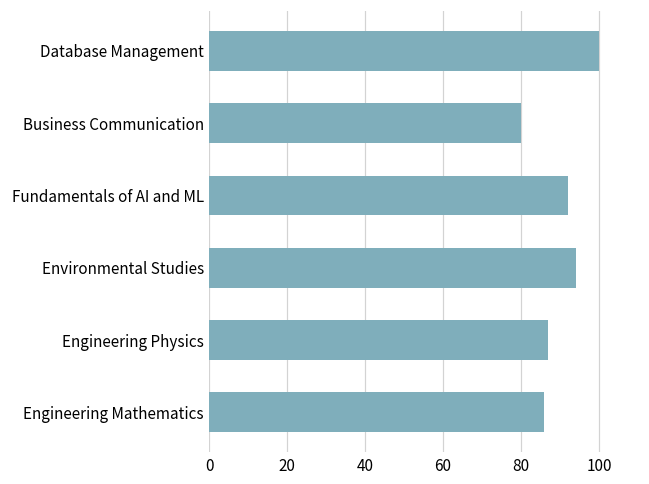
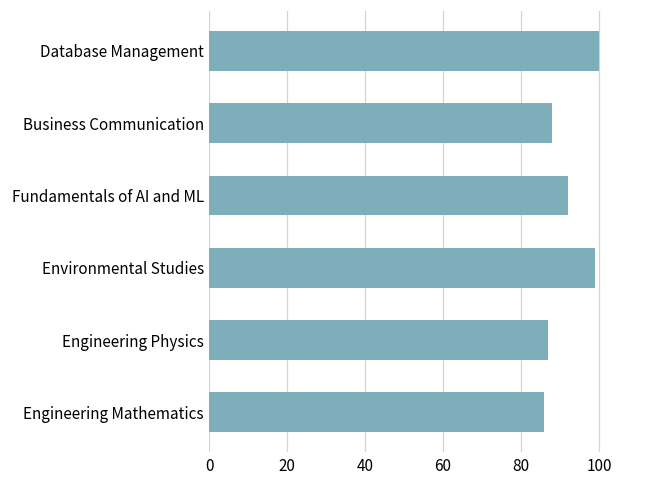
  {
    "Database Management": 100,
-   "Business Communication": 80,
+   "Business Communication": 88,
    "Fundamentals of AI and ML": 92,
-   "Environmental Studies": 94,
+   "Environmental Studies": 99,
    "Engineering Physics": 87,
    "Engineering Mathematics": 86
  }
